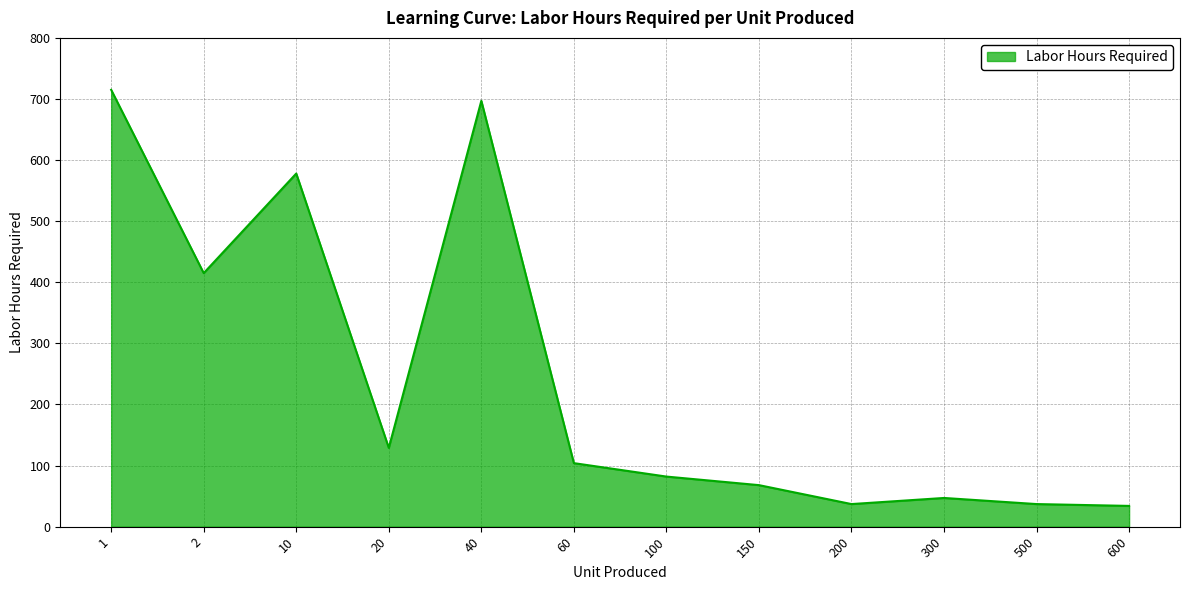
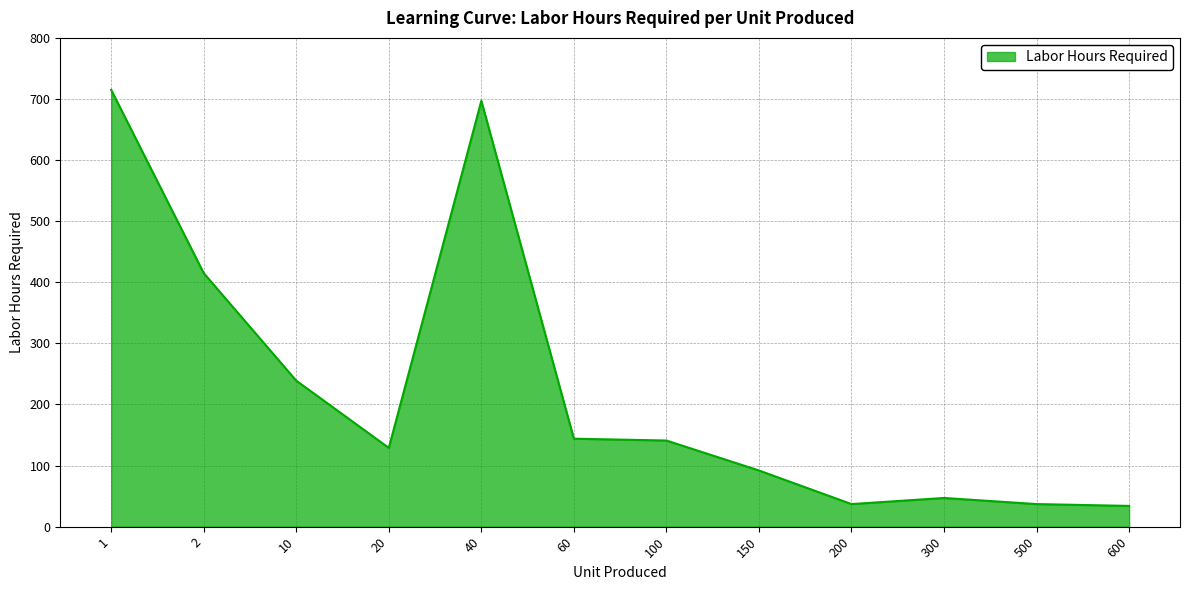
  {
    "1": 720,
    "2": 420,
-   "10": 580,
+   "10": 240,
    "20": 130,
    "40": 700,
-   "60": 100,
-   "100": 80,
-   "150": 70,
+   "60": 140,
+   "100": 140,
+   "150": 90,
    "200": 40,
    "300": 50,
    "500": 40,
    "600": 30
  }
